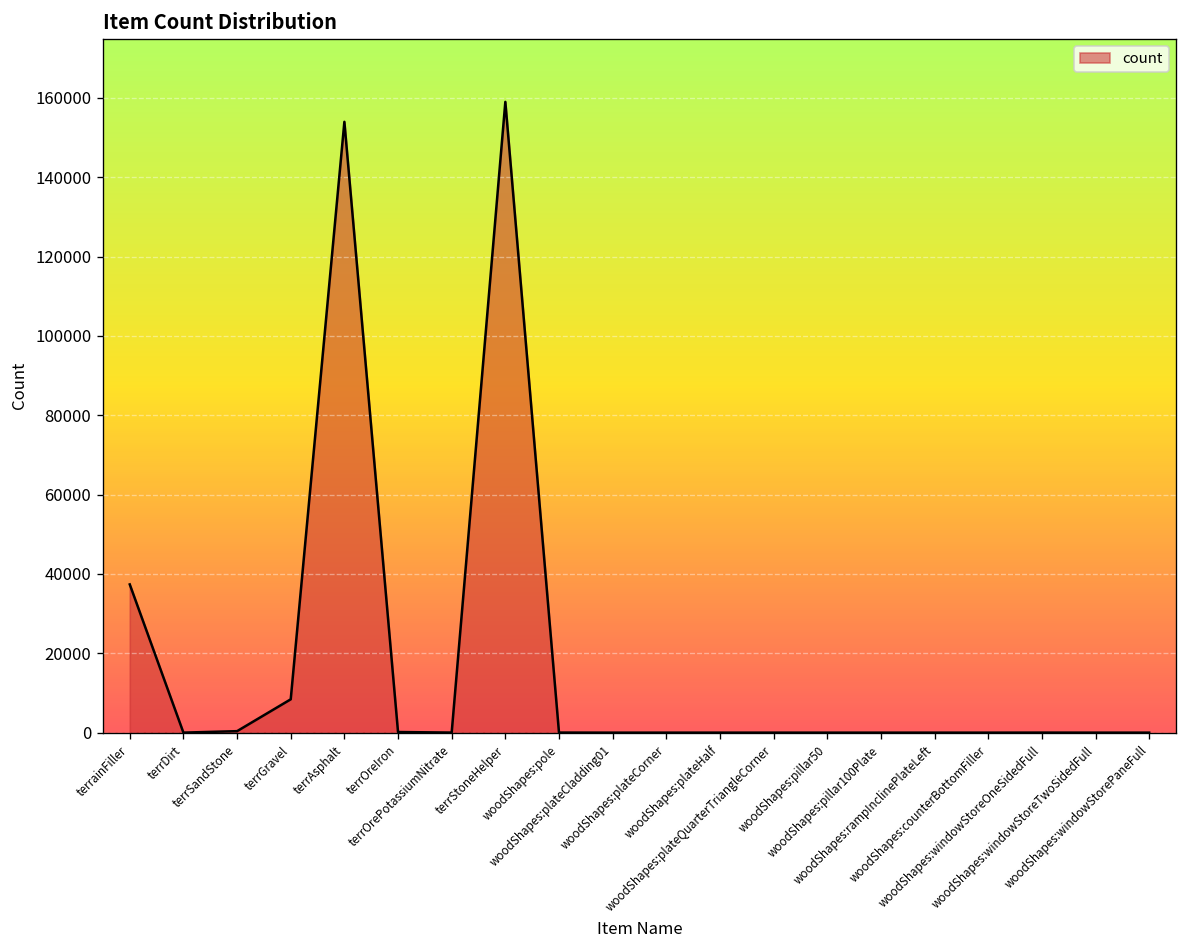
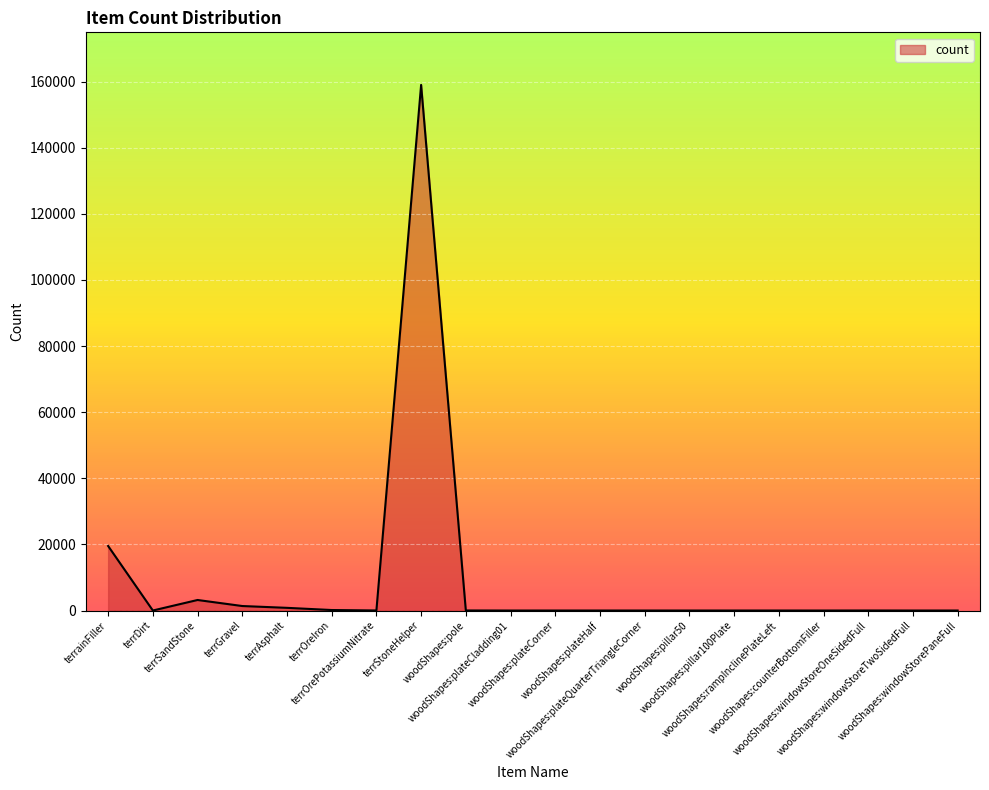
  {
-   "terrainFiller": 37000,
+   "terrainFiller": 20000,
    "terrDirt": 0,
-   "terrSandStone": 0,
-   "terrGravel": 8000,
-   "terrAsphalt": 154000,
+   "terrSandStone": 3000,
+   "terrGravel": 1000,
+   "terrAsphalt": 1000,
    "terrOreIron": 0,
    "terrOrePotassiumNitrate": 0,
    "terrStoneHelper": 159000,
    "woodShapes:pole": 0,
    "woodShapes:plateCladding01": 0,
    "woodShapes:plateCorner": 0,
    "woodShapes:plateHalf": 0,
    "woodShapes:plateQuarterTriangleCorner": 0,
    "woodShapes:pillar50": 0,
    "woodShapes:pillar100Plate": 0,
    "woodShapes:rampInclinePlateLeft": 0,
    "woodShapes:counterBottomFiller": 0,
    "woodShapes:windowStoreOneSidedFull": 0,
    "woodShapes:windowStoreTwoSidedFull": 0,
    "woodShapes:windowStorePaneFull": 0
  }
